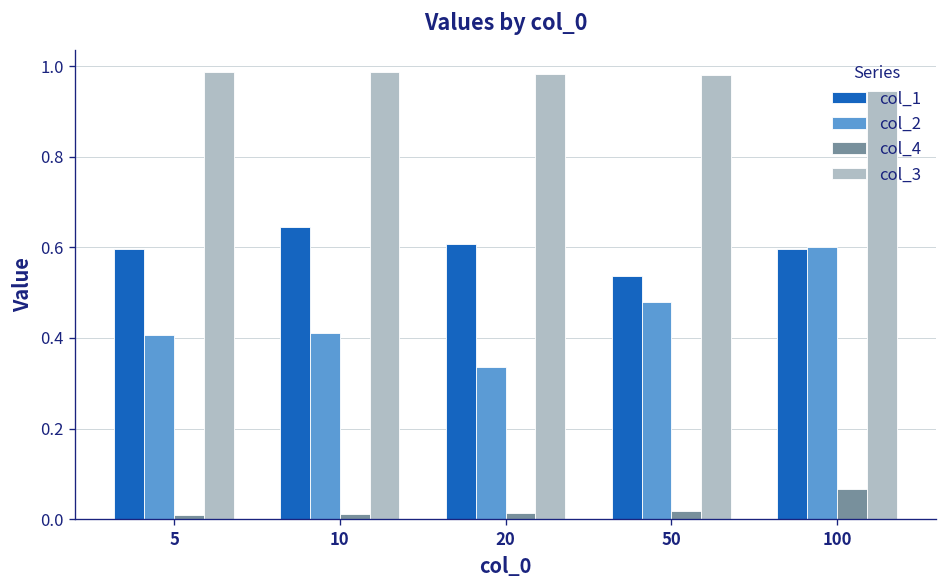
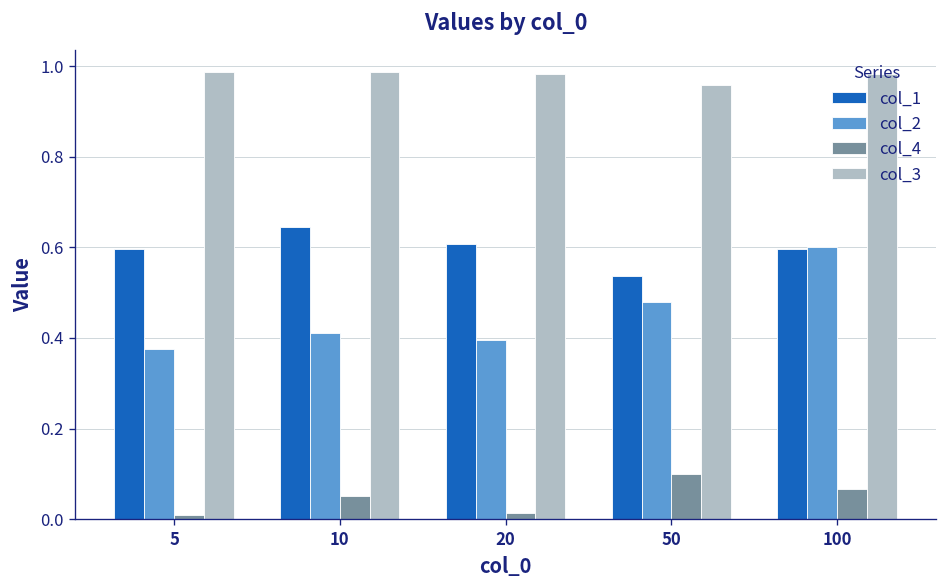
  {
    "col_1": {
      "5": 0.60,
      "10": 0.64,
      "20": 0.61,
      "50": 0.54,
      "100": 0.60
    },
    "col_2": {
-     "5": 0.41,
+     "5": 0.37,
      "10": 0.41,
-     "20": 0.34,
+     "20": 0.40,
      "50": 0.48,
      "100": 0.60
    },
    "col_4": {
      "5": 0.01,
-     "10": 0.01,
+     "10": 0.05,
      "20": 0.01,
-     "50": 0.02,
+     "50": 0.10,
      "100": 0.07
    },
    "col_3": {
      "5": 0.99,
      "10": 0.99,
      "20": 0.98,
-     "50": 0.98,
-     "100": 0.95
+     "50": 0.96,
+     "100": 0.98
    }
  }
